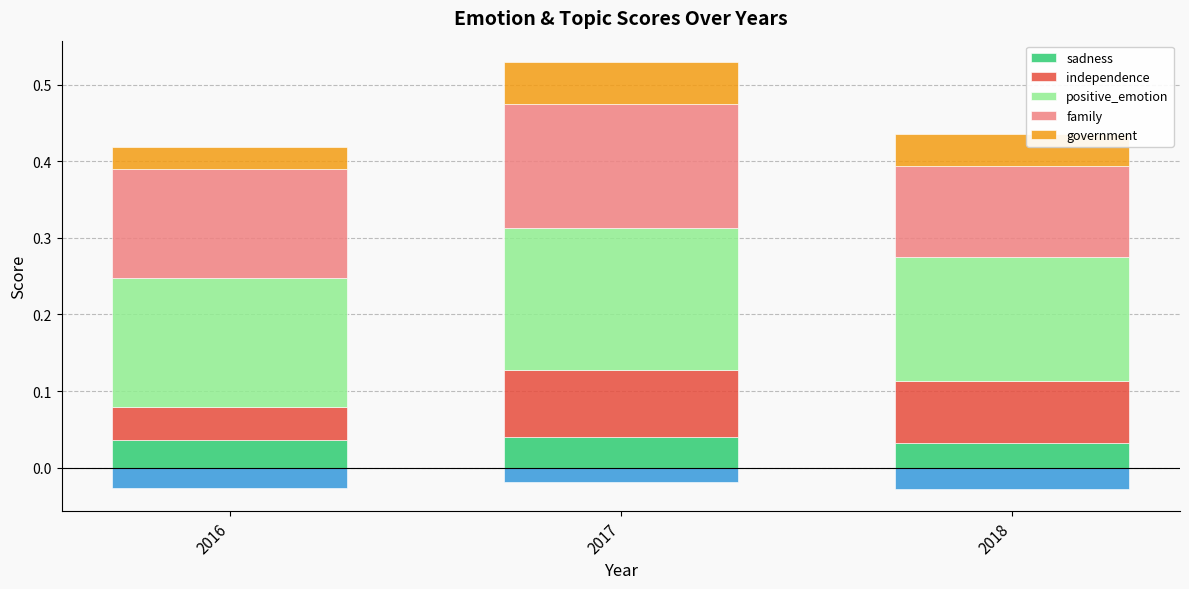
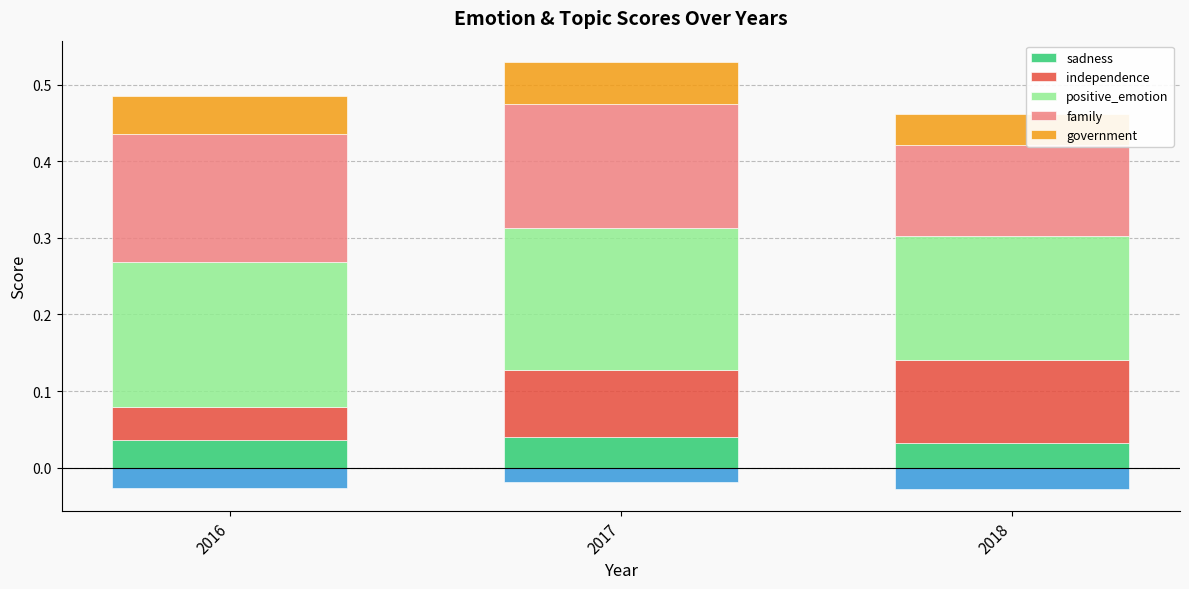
  {
    "sadness": {
      "2016": 0.04,
      "2017": 0.04,
      "2018": 0.03
    },
    "independence": {
      "2016": 0.04,
      "2017": 0.09,
-     "2018": 0.08
+     "2018": 0.11
    },
    "positive_emotion": {
-     "2016": 0.17,
+     "2016": 0.19,
      "2017": 0.19,
      "2018": 0.16
    },
    "family": {
-     "2016": 0.14,
+     "2016": 0.17,
      "2017": 0.16,
      "2018": 0.12
    },
    "government": {
-     "2016": 0.03,
+     "2016": 0.05,
      "2017": 0.06,
      "2018": 0.04
    }
  }
